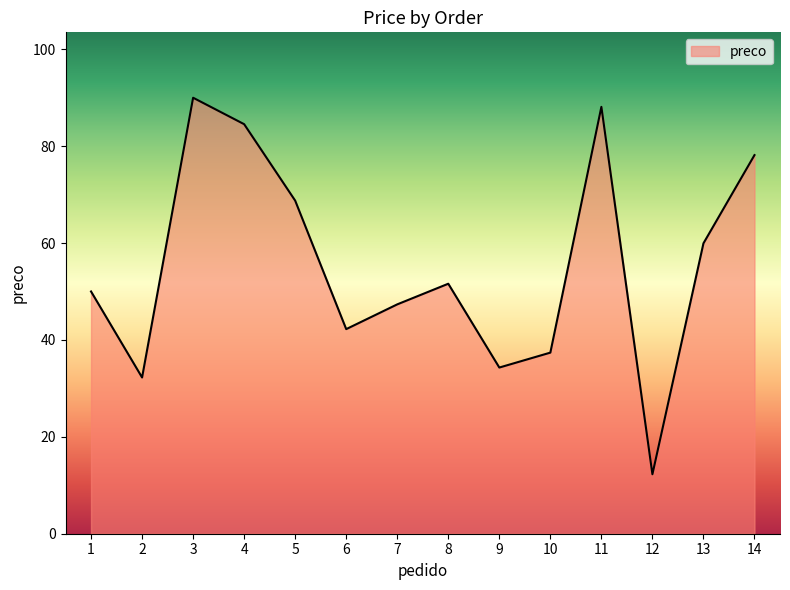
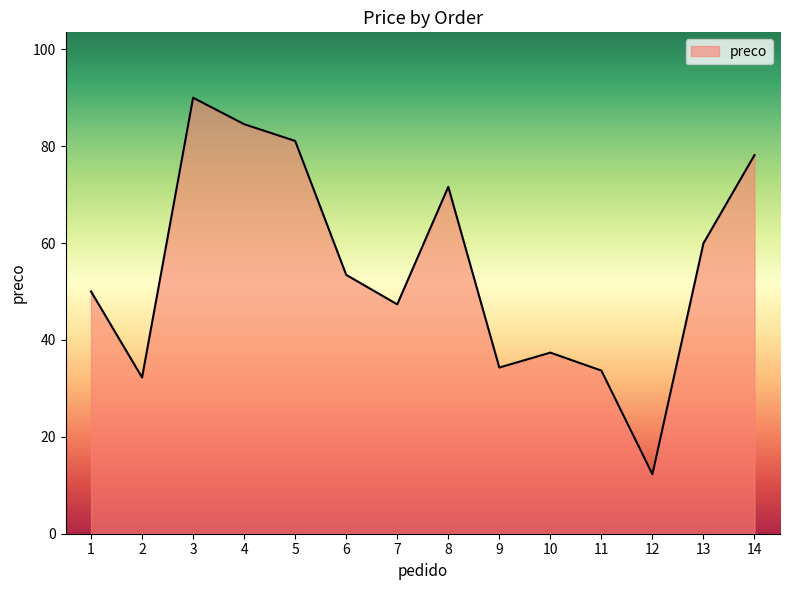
  {
    "1": 50,
    "2": 32,
    "3": 90,
    "4": 85,
-   "5": 69,
-   "6": 42,
+   "5": 81,
+   "6": 53,
    "7": 47,
-   "8": 52,
+   "8": 72,
    "9": 34,
    "10": 37,
-   "11": 88,
+   "11": 34,
    "12": 12,
    "13": 60,
    "14": 78
  }
